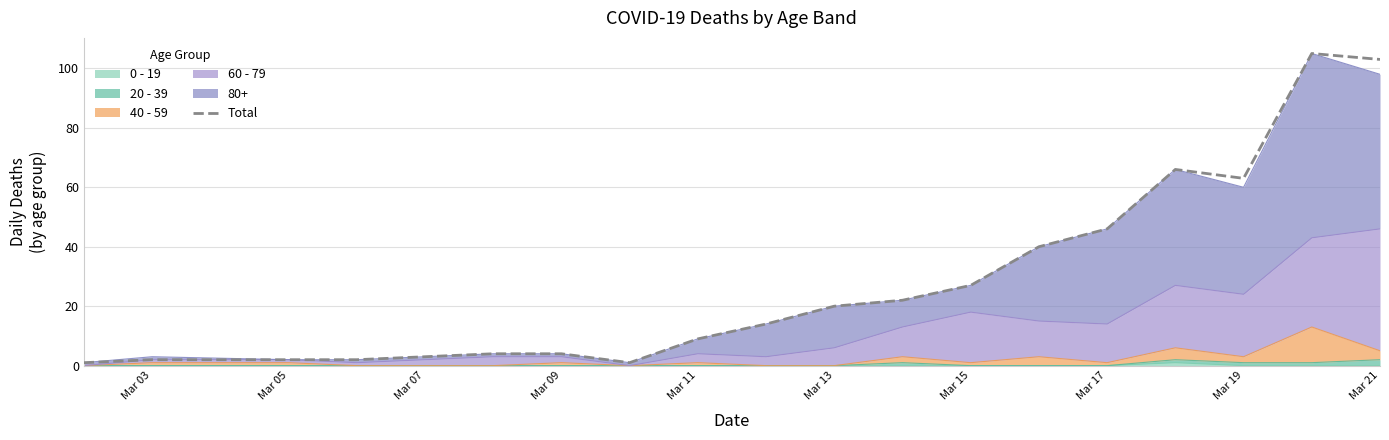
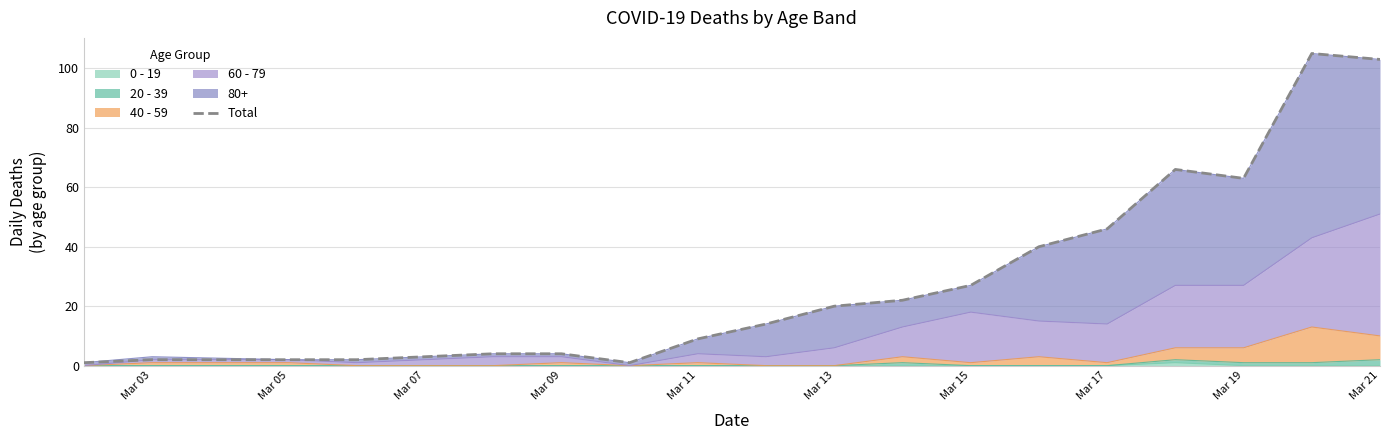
  {
    "40 - 59": {
      "Mar 03": 1,
      "Mar 05": 1,
      "Mar 09": 1,
      "Mar 11": 1,
      "Mar 15": 1,
      "Mar 17": 1,
-     "Mar 19": 2,
-     "Mar 21": 3
+     "Mar 19": 5,
+     "Mar 21": 8
    }
  }
